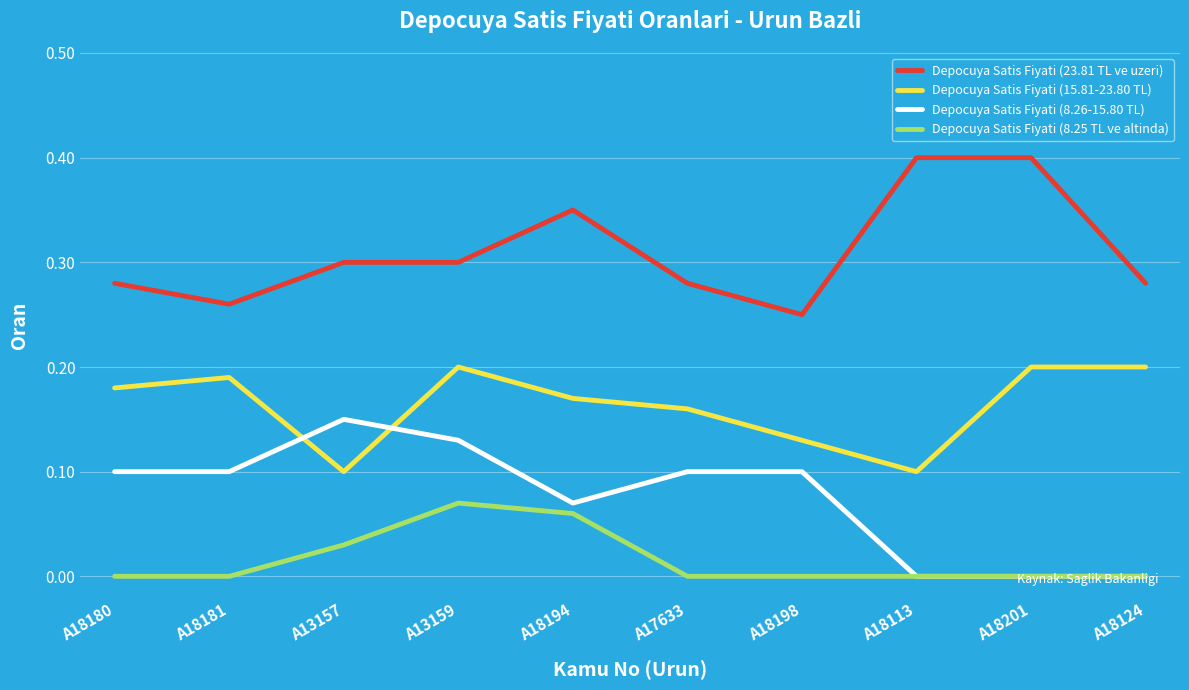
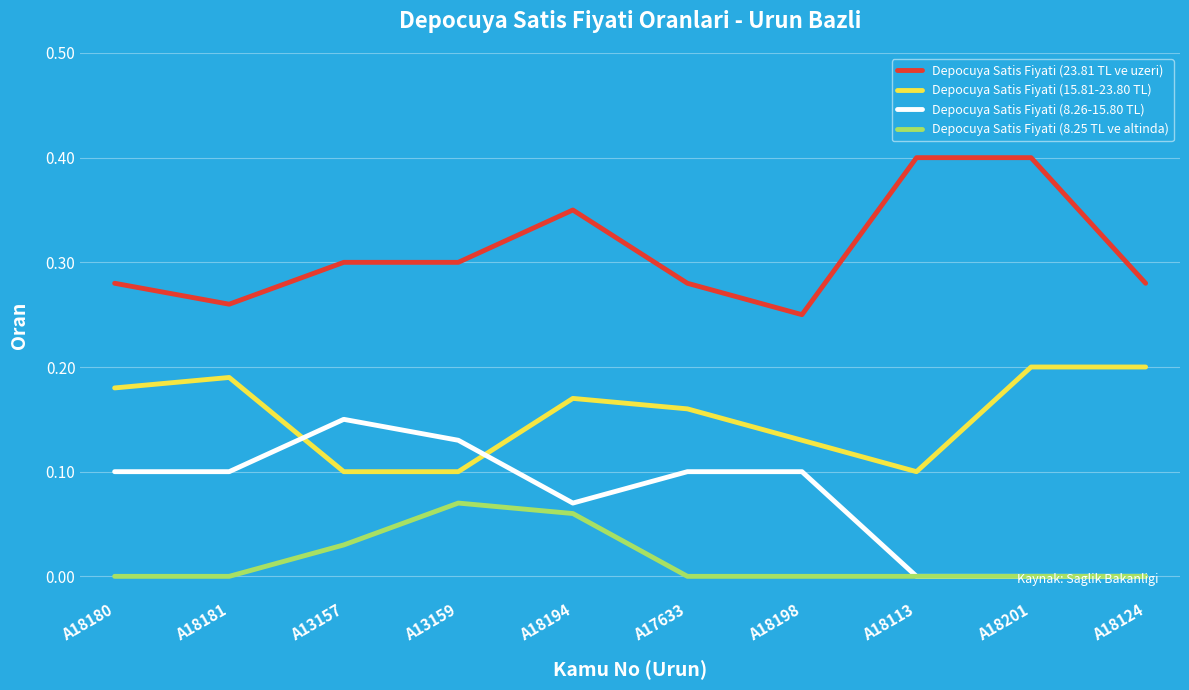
  {
    "Depocuya Satis Fiyati (23.81 TL ve uzeri)": {
      "A18180": 0.280,
      "A18181": 0.260,
      "A13157": 0.3,
      "A13159": 0.3,
      "A18194": 0.350,
      "A17633": 0.280,
      "A18198": 0.250,
      "A18113": 0.4,
      "A18201": 0.4,
      "A18124": 0.280
    },
    "Depocuya Satis Fiyati (15.81-23.80 TL)": {
      "A18180": 0.180,
      "A18181": 0.190,
      "A13157": 0.1,
-     "A13159": 0.2,
+     "A13159": 0.1,
      "A18194": 0.170,
      "A17633": 0.160,
      "A18198": 0.130,
      "A18113": 0.1,
      "A18201": 0.2,
      "A18124": 0.2
    },
    "Depocuya Satis Fiyati (8.26-15.80 TL)": {
      "A18180": 0.1,
      "A18181": 0.1,
      "A13157": 0.150,
      "A13159": 0.130,
      "A18194": 0.070,
      "A17633": 0.1,
      "A18198": 0.1
    },
    "Depocuya Satis Fiyati (8.25 TL ve altinda)": {
      "A18180": 0.0,
      "A18181": 0.0,
      "A13157": 0.030,
      "A13159": 0.070,
      "A18194": 0.060,
      "A17633": 0.0,
      "A18198": 0.0
    }
  }
